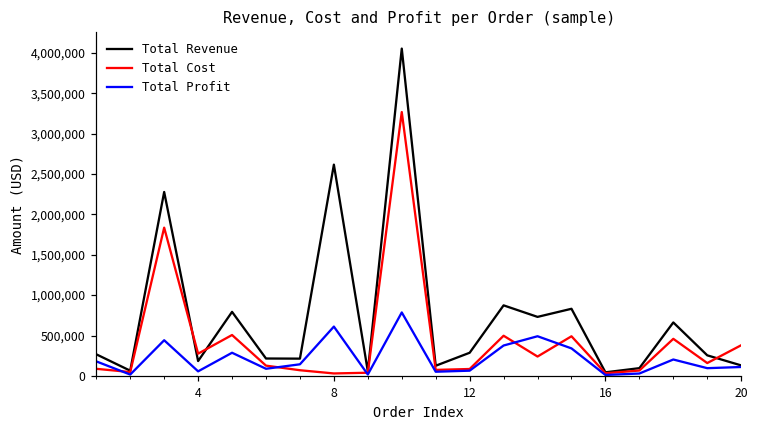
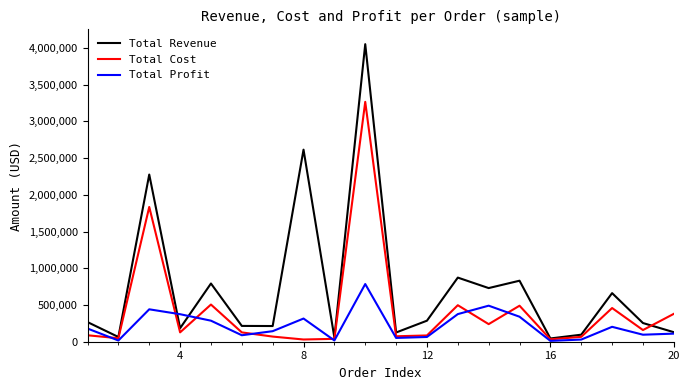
  {
    "Total Revenue": {
      "4": "200,000",
      "8": "2,600,000",
      "12": "300,000"
    },
    "Total Cost": {
-     "4": "300,000",
+     "4": "100,000",
      "8": "0",
      "20": "400,000"
    },
    "Total Profit": {
-     "4": "100,000",
-     "8": "600,000"
+     "4": "400,000",
+     "8": "300,000"
    }
  }
